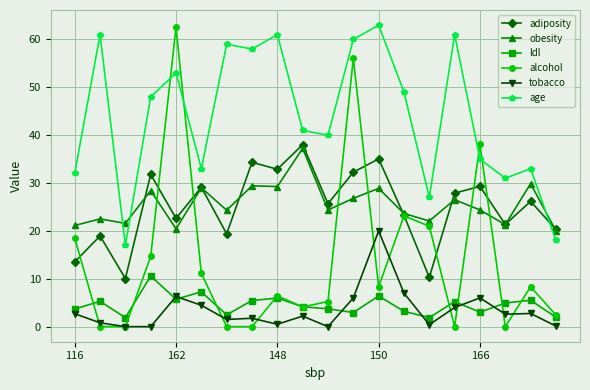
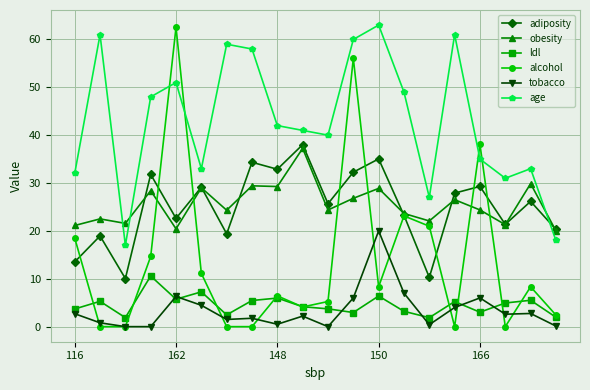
  {
    "age": {
      "116": 32,
-     "162": 53,
-     "148": 61,
+     "162": 51,
+     "148": 42,
      "150": 63,
      "166": 35
    }
  }
